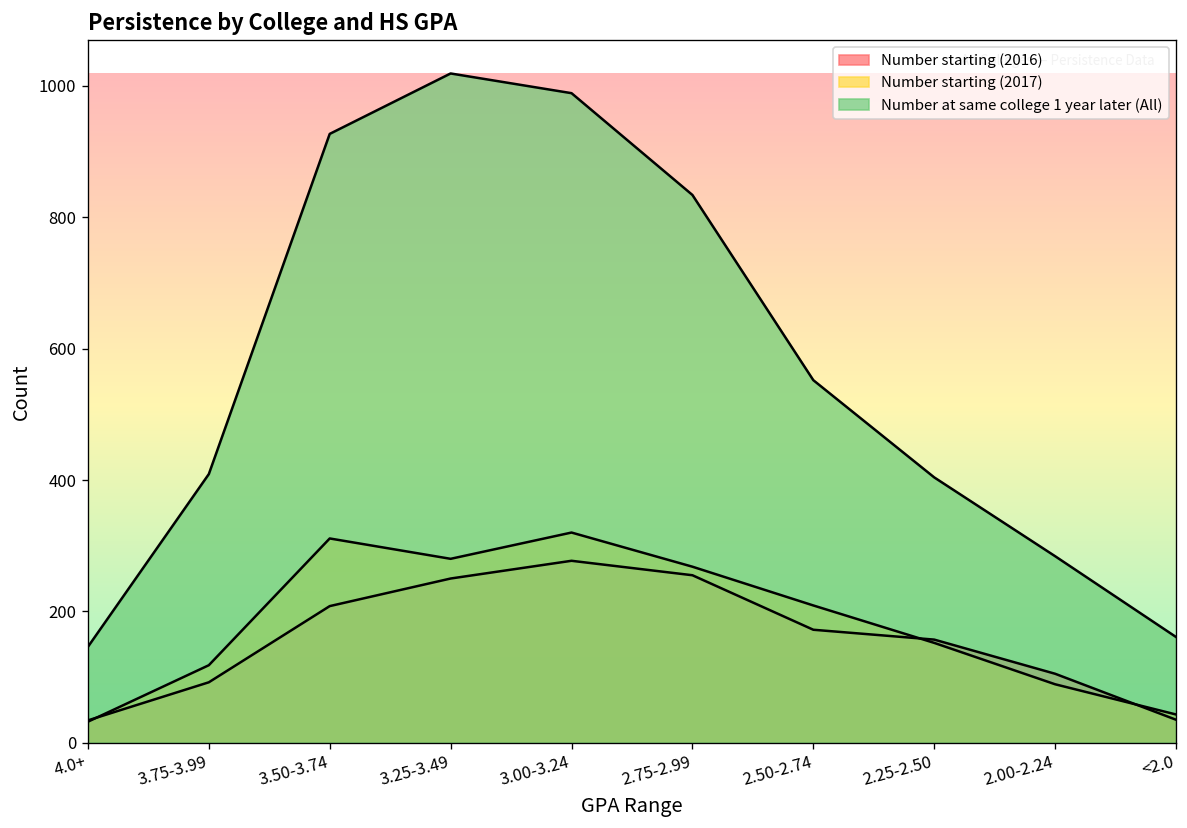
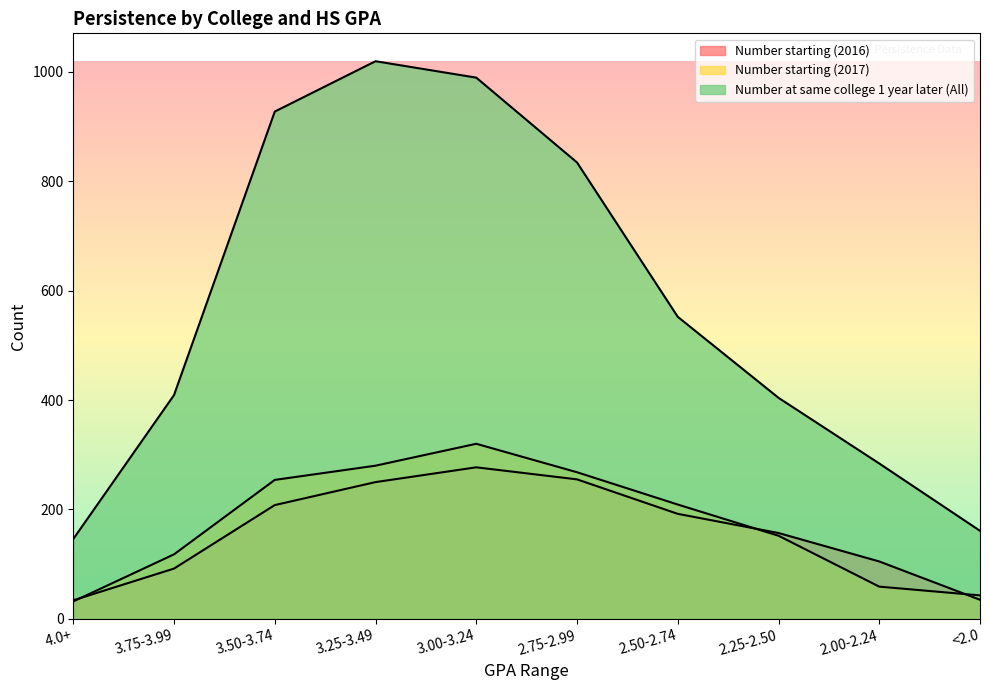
  {
    "Number starting (2016)": {
      "3.75-3.99": 90,
      "3.50-3.74": 210,
      "3.25-3.49": 250,
      "3.00-3.24": 280,
      "2.75-2.99": 260,
-     "2.50-2.74": 170,
+     "2.50-2.74": 190,
      "2.25-2.50": 160,
      "2.00-2.24": 110,
      "<2.0": 40
    },
    "Number starting (2017)": {
      "3.75-3.99": 120,
-     "3.50-3.74": 310,
+     "3.50-3.74": 250,
      "3.25-3.49": 280,
      "3.00-3.24": 320,
      "2.75-2.99": 270,
      "2.50-2.74": 210,
      "2.25-2.50": 150,
-     "2.00-2.24": 90,
+     "2.00-2.24": 60,
      "<2.0": 40
    },
    "Number at same college 1 year later (All)": {
      "4.0+": 150,
      "3.75-3.99": 410,
      "3.50-3.74": 930,
      "3.25-3.49": 1020,
      "3.00-3.24": 990,
      "2.75-2.99": 830,
      "2.50-2.74": 550,
      "2.25-2.50": 400,
      "2.00-2.24": 280,
      "<2.0": 160
    }
  }
